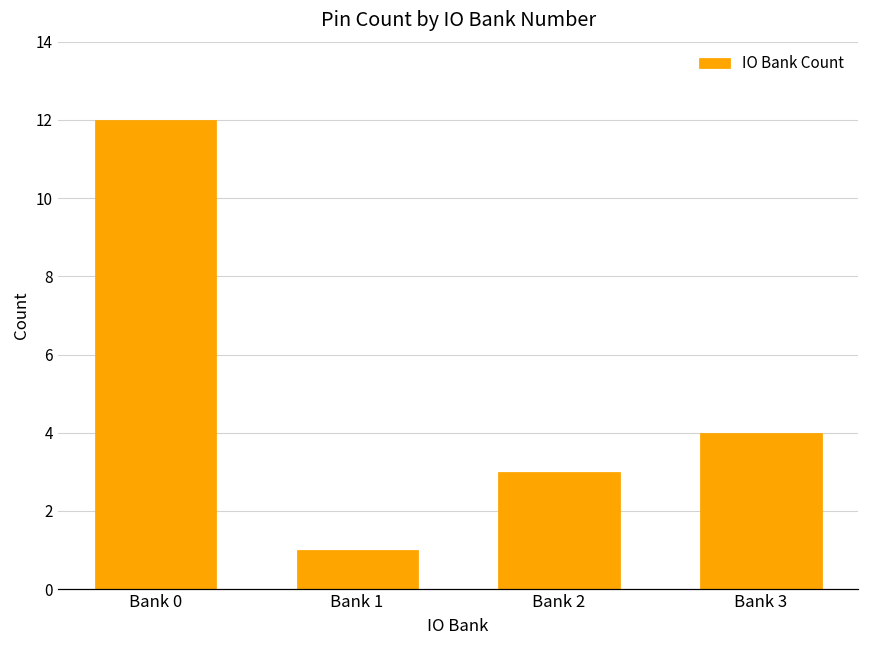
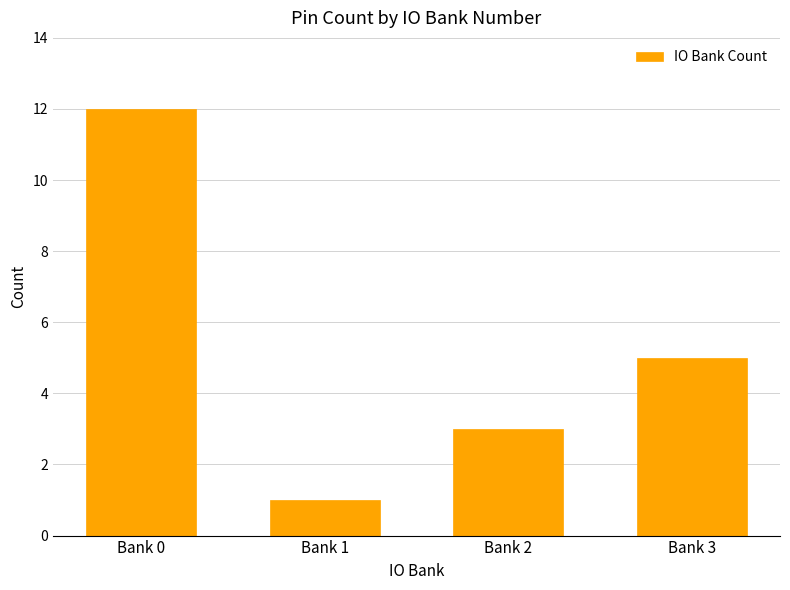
  {
    "Bank 0": 12,
    "Bank 1": 1,
    "Bank 2": 3,
-   "Bank 3": 4
+   "Bank 3": 5
  }
